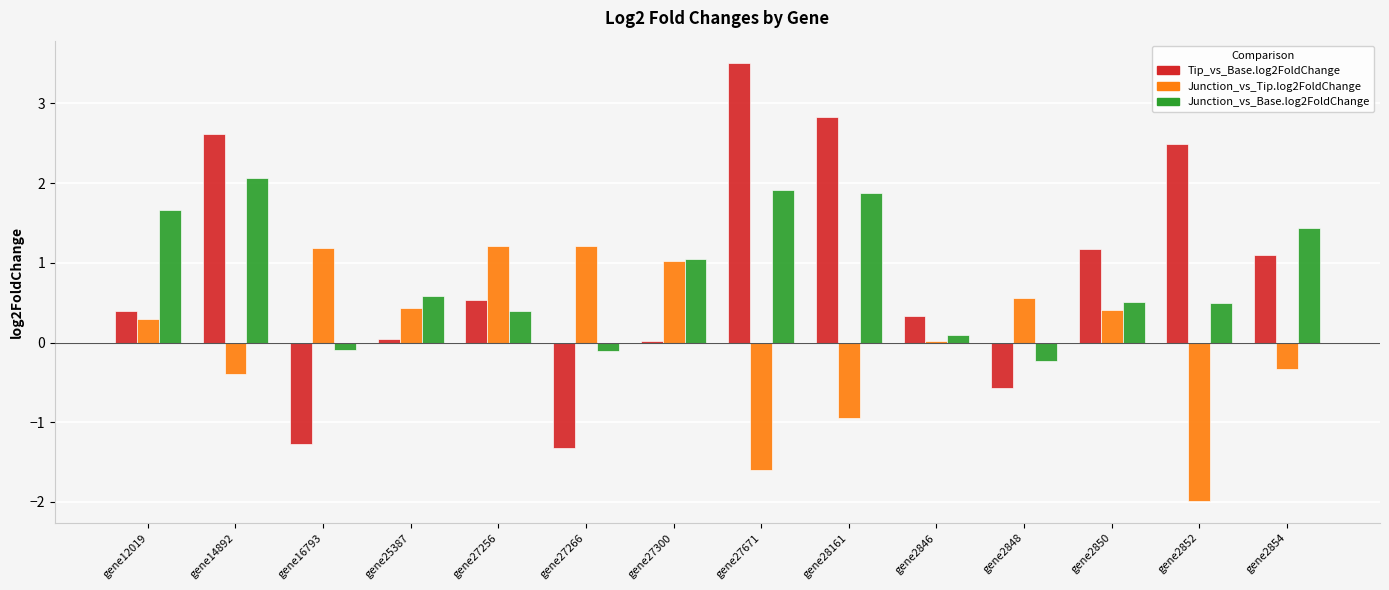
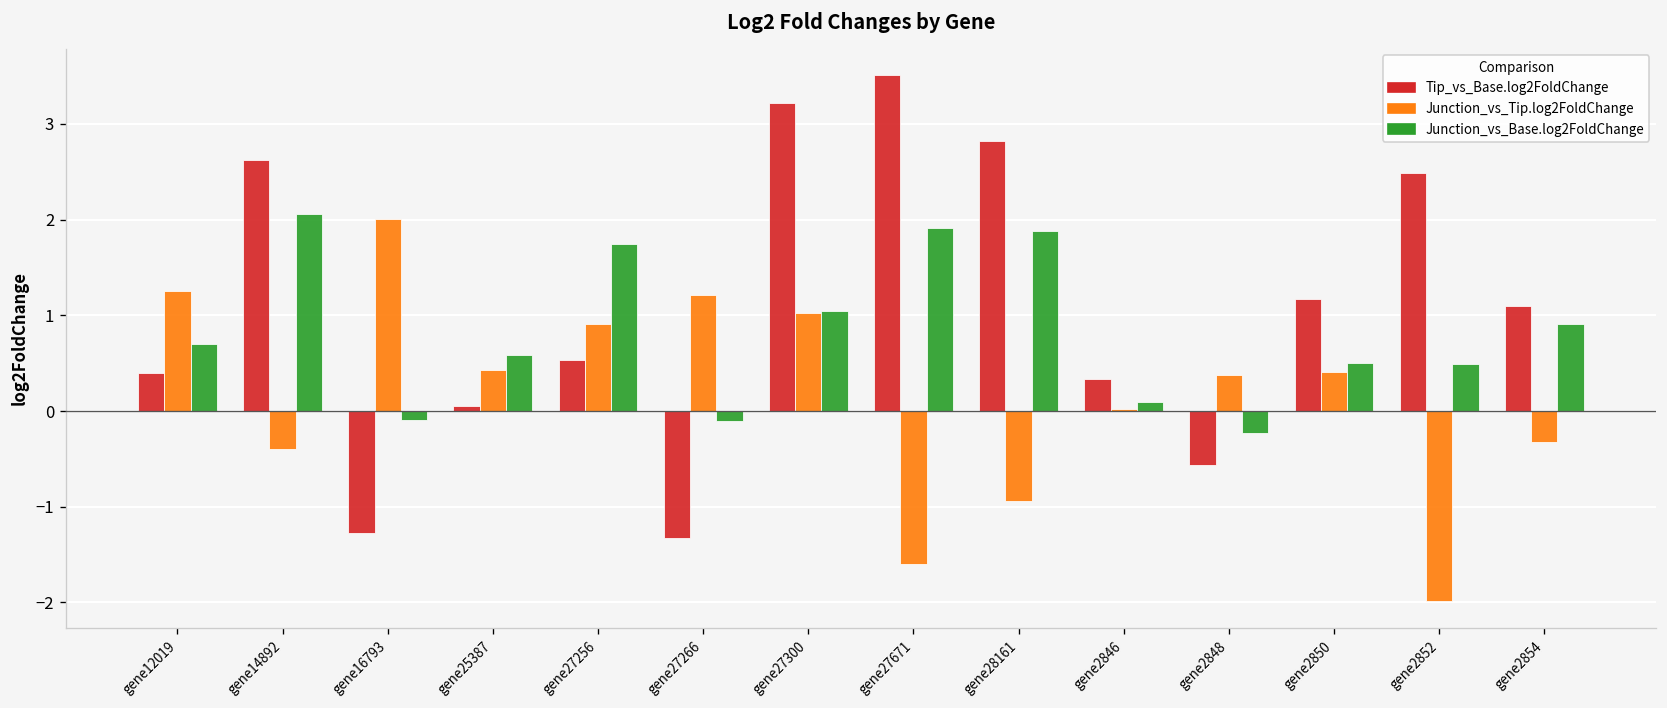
  {
    "Tip_vs_Base.log2FoldChange": {
      "gene12019": 0.4,
      "gene14892": 2.6,
      "gene16793": -1.3,
      "gene25387": 0.1,
      "gene27256": 0.5,
      "gene27266": -1.3,
-     "gene27300": 0.0,
+     "gene27300": 3.2,
      "gene27671": 3.5,
      "gene28161": 2.8,
      "gene2846": 0.3,
      "gene2848": -0.6,
      "gene2850": 1.2,
      "gene2852": 2.5,
      "gene2854": 1.1
    },
    "Junction_vs_Tip.log2FoldChange": {
-     "gene12019": 0.3,
+     "gene12019": 1.3,
      "gene14892": -0.4,
-     "gene16793": 1.2,
+     "gene16793": 2.0,
      "gene25387": 0.4,
-     "gene27256": 1.2,
+     "gene27256": 0.9,
      "gene27266": 1.2,
      "gene27300": 1.0,
      "gene27671": -1.6,
      "gene28161": -0.9,
-     "gene2848": 0.6,
+     "gene2848": 0.4,
      "gene2850": 0.4,
      "gene2852": -2.0,
      "gene2854": -0.3
    },
    "Junction_vs_Base.log2FoldChange": {
-     "gene12019": 1.7,
+     "gene12019": 0.7,
      "gene14892": 2.1,
      "gene16793": -0.1,
      "gene25387": 0.6,
-     "gene27256": 0.4,
+     "gene27256": 1.7,
      "gene27266": -0.1,
      "gene27300": 1.0,
      "gene27671": 1.9,
      "gene28161": 1.9,
      "gene2846": 0.1,
      "gene2848": -0.2,
      "gene2850": 0.5,
      "gene2852": 0.5,
-     "gene2854": 1.4
+     "gene2854": 0.9
    }
  }
